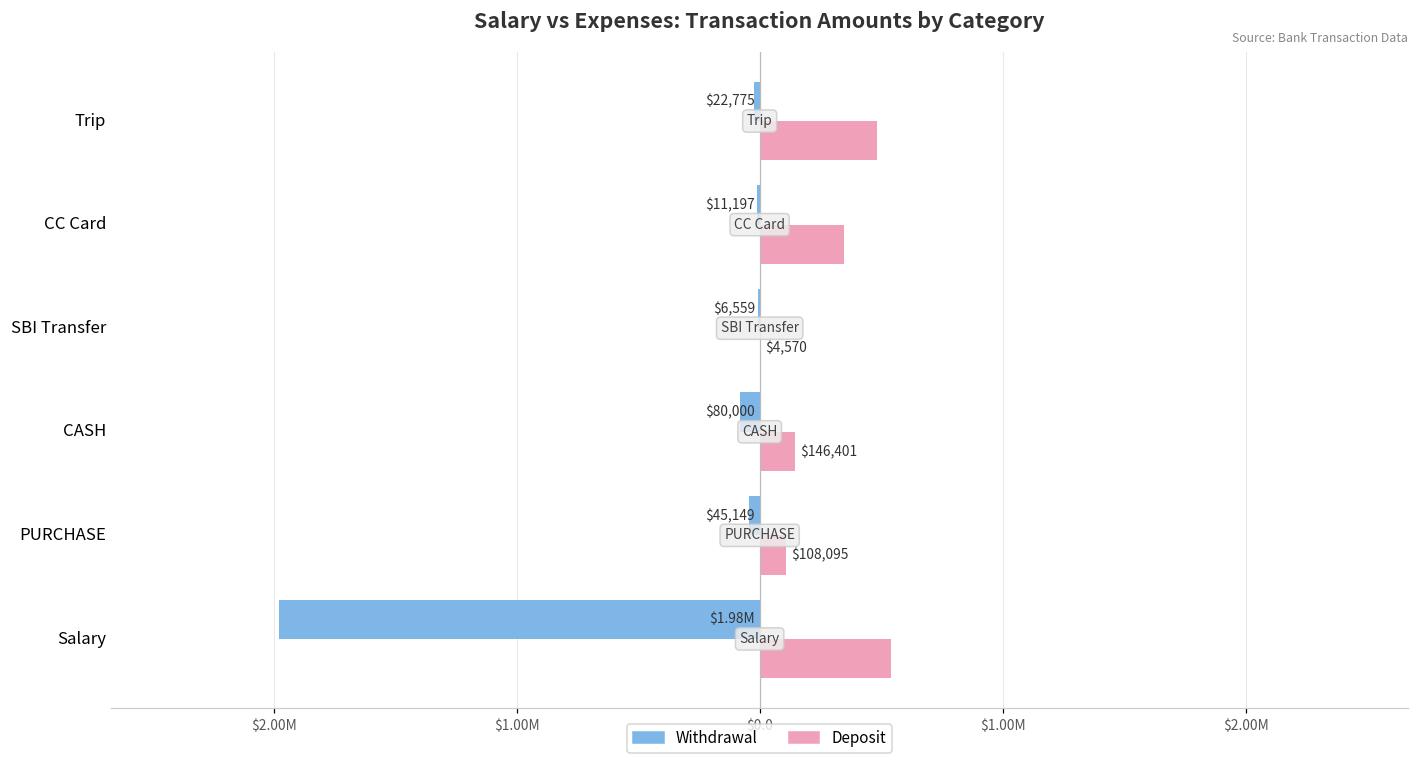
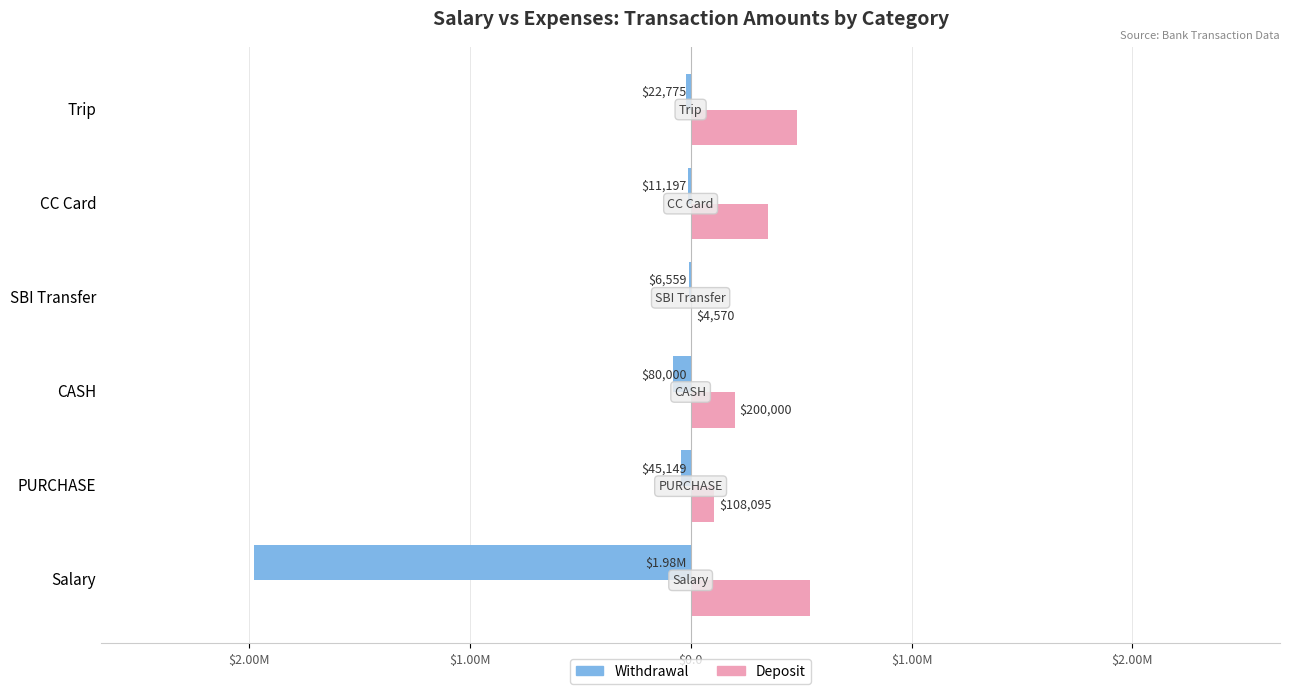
  {
    "Deposit": {
      "SBI Transfer": "$4,570",
-     "CASH": "$146,401",
+     "CASH": "$200,000",
      "PURCHASE": "$108,095"
    }
  }
